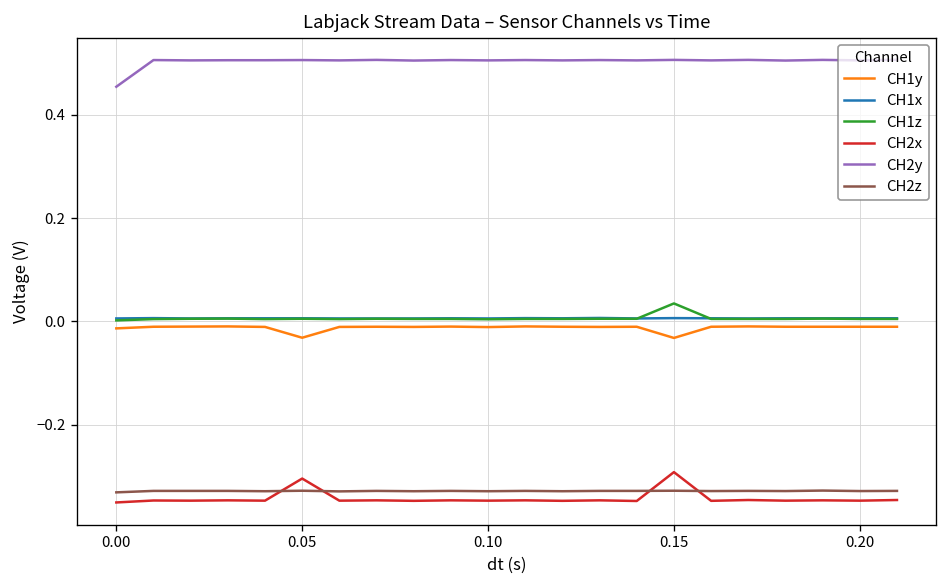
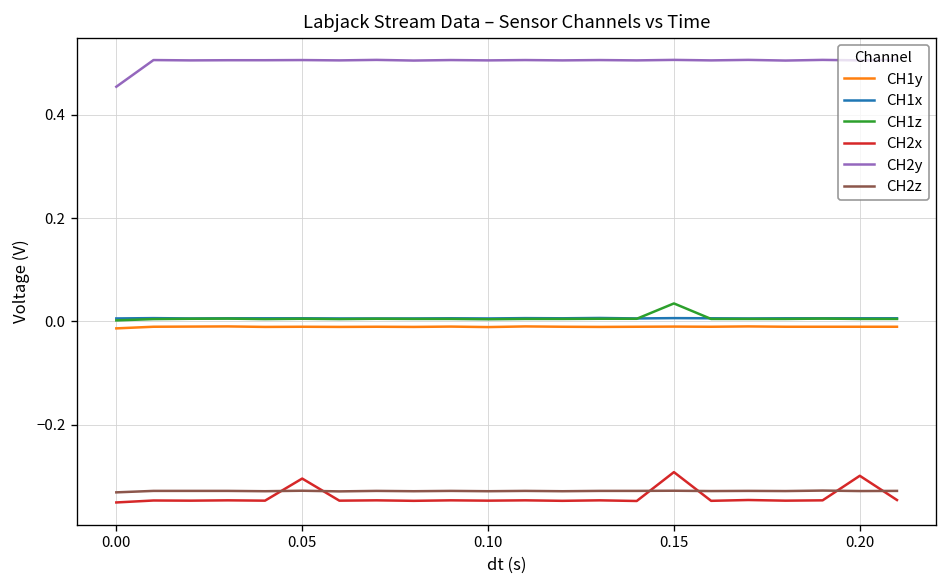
  {
    "CH1y": {
      "0.00": -0.01,
-     "0.05": -0.03,
+     "0.05": -0.01,
      "0.10": -0.01,
-     "0.15": -0.03,
+     "0.15": -0.01,
      "0.20": -0.01
    },
    "CH1x": {
      "0.15": 0.01
    },
    "CH1z": {
      "0.15": 0.03
    },
    "CH2x": {
      "0.00": -0.35,
      "0.05": -0.30,
      "0.10": -0.35,
      "0.15": -0.29,
-     "0.20": -0.35
+     "0.20": -0.30
    },
    "CH2y": {
      "0.00": 0.45,
      "0.05": 0.51,
      "0.10": 0.51,
      "0.15": 0.51
    },
    "CH2z": {
      "0.00": -0.33,
      "0.05": -0.33,
      "0.10": -0.33,
      "0.15": -0.33,
      "0.20": -0.33
    }
  }
